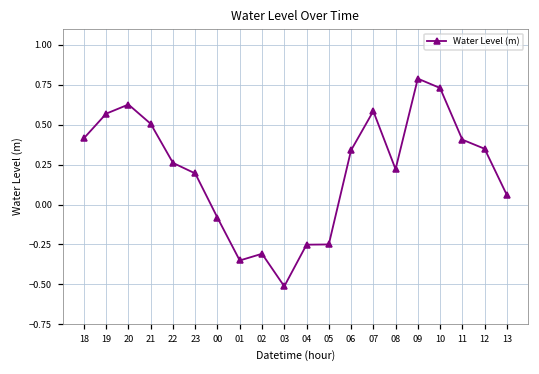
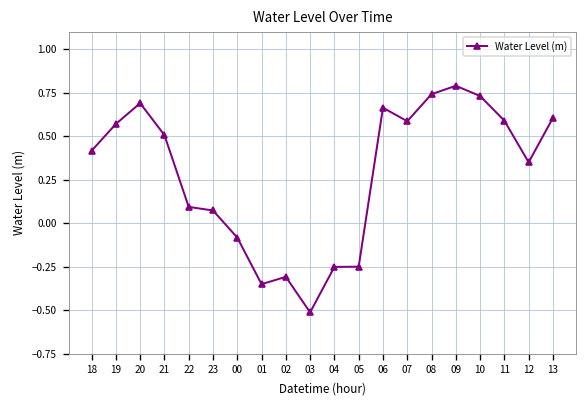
  {
    "18": 0.42,
    "19": 0.57,
-   "20": 0.63,
+   "20": 0.69,
    "21": 0.51,
-   "22": 0.26,
-   "23": 0.19,
+   "22": 0.09,
+   "23": 0.07,
    "00": -0.08,
    "01": -0.35,
    "02": -0.31,
    "03": -0.51,
    "04": -0.25,
    "05": -0.25,
-   "06": 0.34,
+   "06": 0.66,
    "07": 0.59,
-   "08": 0.22,
+   "08": 0.74,
    "09": 0.79,
    "10": 0.73,
-   "11": 0.41,
+   "11": 0.59,
    "12": 0.35,
-   "13": 0.06
+   "13": 0.60
  }
